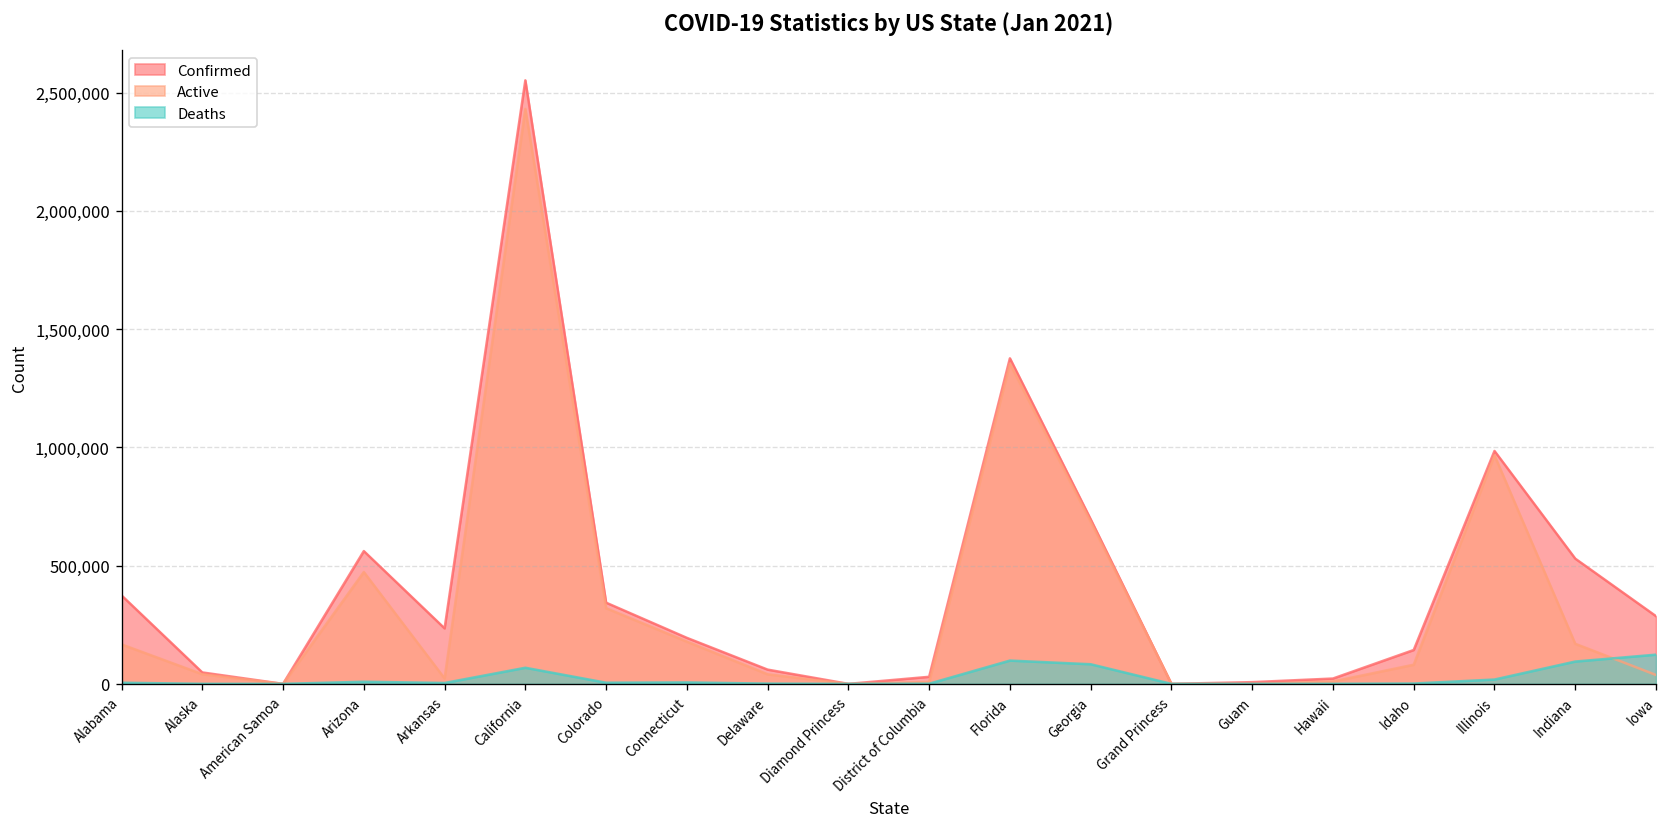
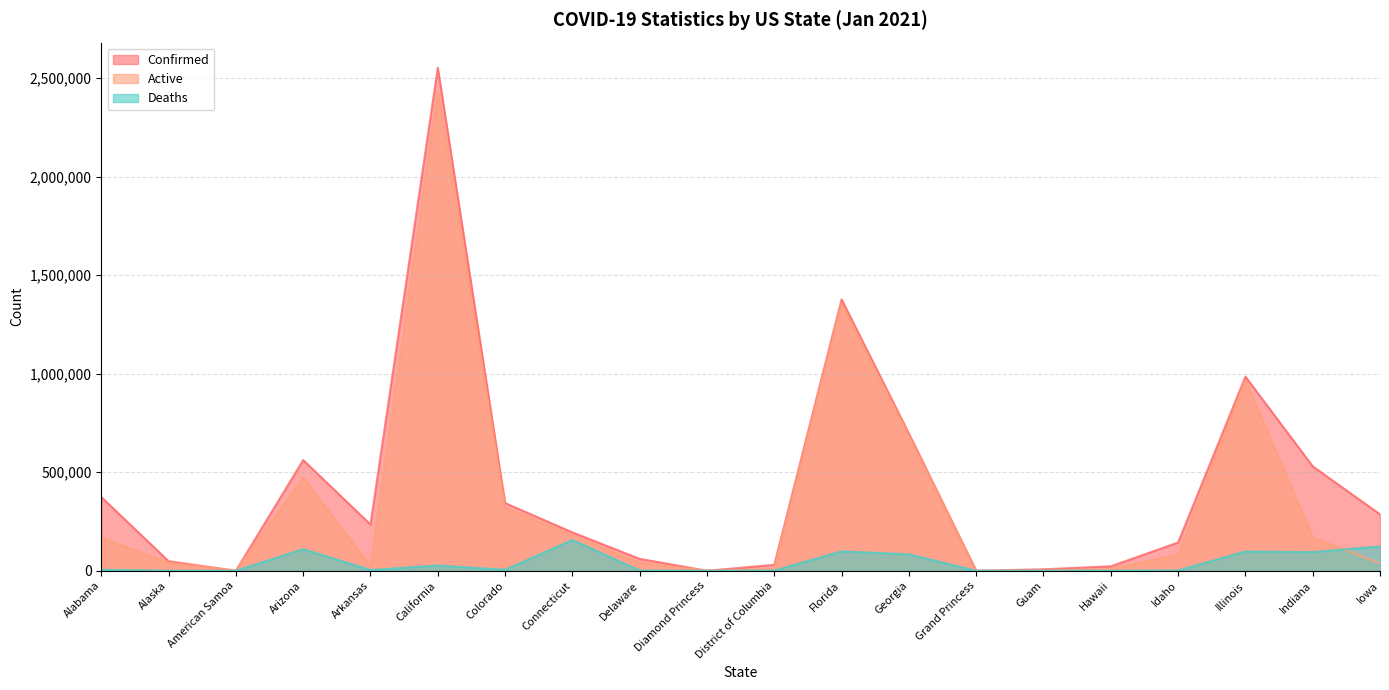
  {
    "Deaths": {
      "Alabama": "0",
      "Alaska": "0",
-     "Arizona": "10,000",
+     "Arizona": "110,000",
      "Arkansas": "0",
-     "California": "70,000",
+     "California": "30,000",
      "Colorado": "0",
-     "Connecticut": "10,000",
+     "Connecticut": "160,000",
      "Delaware": "0",
      "Florida": "100,000",
      "Georgia": "80,000",
      "Idaho": "0",
-     "Illinois": "20,000",
+     "Illinois": "100,000",
      "Indiana": "90,000",
      "Iowa": "120,000"
    }
  }
